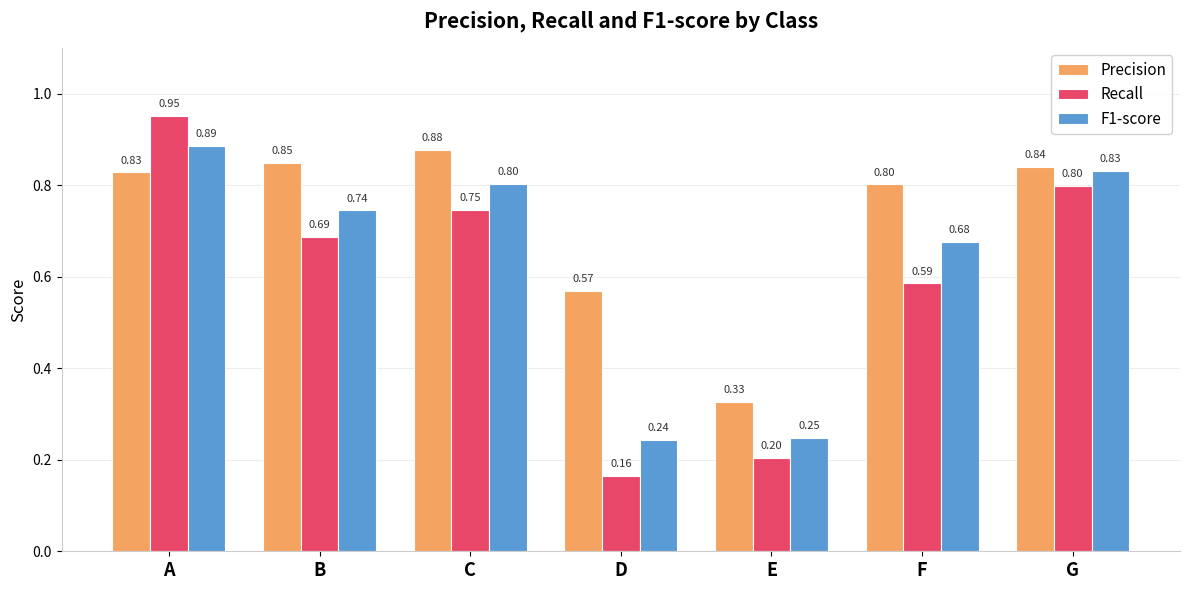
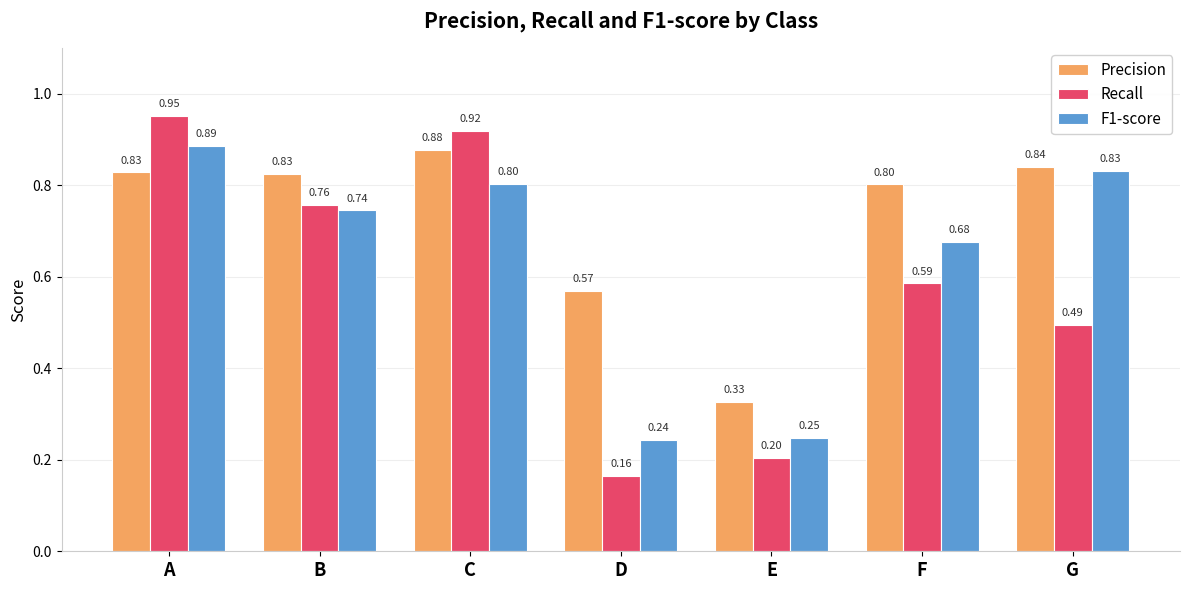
  {
    "Precision": {
      "A": 0.83,
-     "B": 0.85,
+     "B": 0.83,
      "C": 0.88,
      "D": 0.57,
      "E": 0.33,
      "F": 0.80,
      "G": 0.84
    },
    "Recall": {
      "A": 0.95,
-     "B": 0.69,
-     "C": 0.75,
+     "B": 0.76,
+     "C": 0.92,
      "D": 0.16,
      "E": 0.20,
      "F": 0.59,
-     "G": 0.80
+     "G": 0.49
    },
    "F1-score": {
      "A": 0.89,
      "B": 0.74,
      "C": 0.80,
      "D": 0.24,
      "E": 0.25,
      "F": 0.68,
      "G": 0.83
    }
  }
